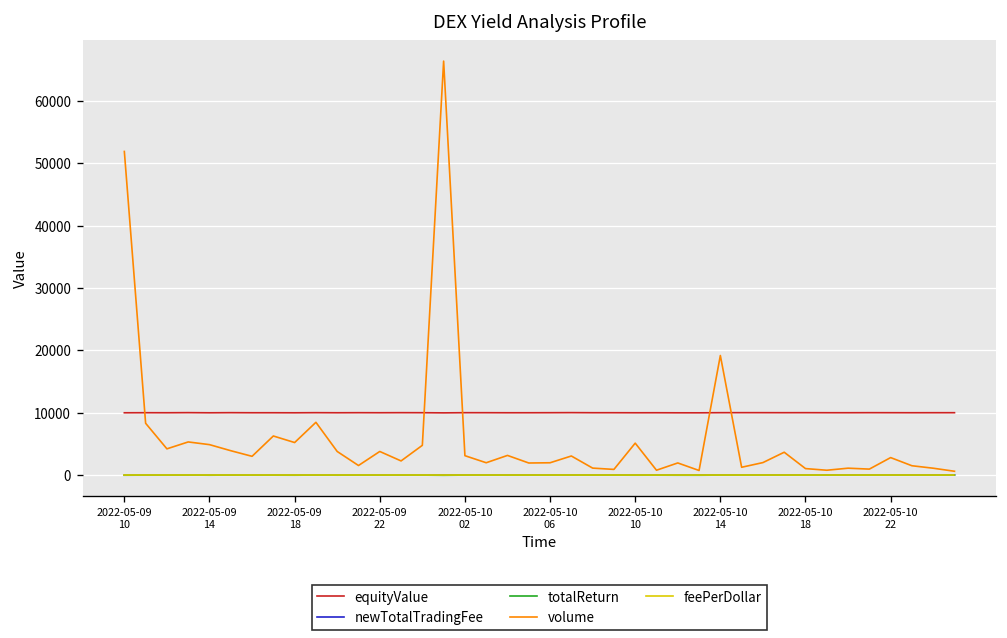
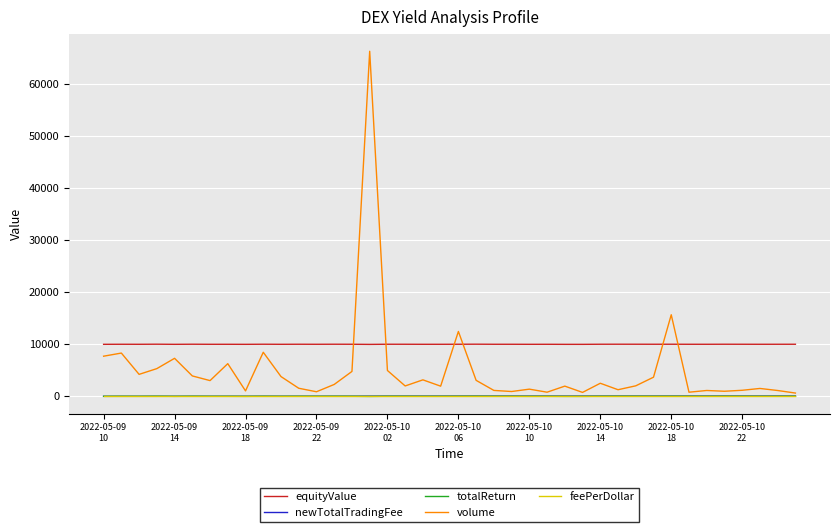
  {
    "equityValue": {
      "2022-05-09 10": 10000,
      "2022-05-09 14": 10000,
      "2022-05-09 18": 10000,
      "2022-05-09 22": 10000,
      "2022-05-10 02": 10000,
      "2022-05-10 06": 10000,
      "2022-05-10 10": 10000,
      "2022-05-10 14": 10000,
      "2022-05-10 18": 10000,
      "2022-05-10 22": 10000
    },
    "feePerDollar": {
      "2022-05-09 10": 0,
      "2022-05-09 14": 0,
      "2022-05-09 18": 0,
      "2022-05-09 22": 0,
      "2022-05-10 02": 0,
      "2022-05-10 06": 0,
      "2022-05-10 10": 0,
      "2022-05-10 14": 0,
      "2022-05-10 18": 0,
      "2022-05-10 22": 0
    },
    "volume": {
-     "2022-05-09 10": 52000,
-     "2022-05-09 14": 5000,
-     "2022-05-09 18": 5000,
-     "2022-05-09 22": 4000,
-     "2022-05-10 02": 3000,
-     "2022-05-10 06": 2000,
-     "2022-05-10 10": 5000,
-     "2022-05-10 14": 19000,
-     "2022-05-10 18": 1000,
-     "2022-05-10 22": 3000
+     "2022-05-09 10": 8000,
+     "2022-05-09 14": 7000,
+     "2022-05-09 18": 1000,
+     "2022-05-09 22": 1000,
+     "2022-05-10 02": 5000,
+     "2022-05-10 06": 12000,
+     "2022-05-10 10": 1000,
+     "2022-05-10 14": 3000,
+     "2022-05-10 18": 16000,
+     "2022-05-10 22": 1000
    }
  }
